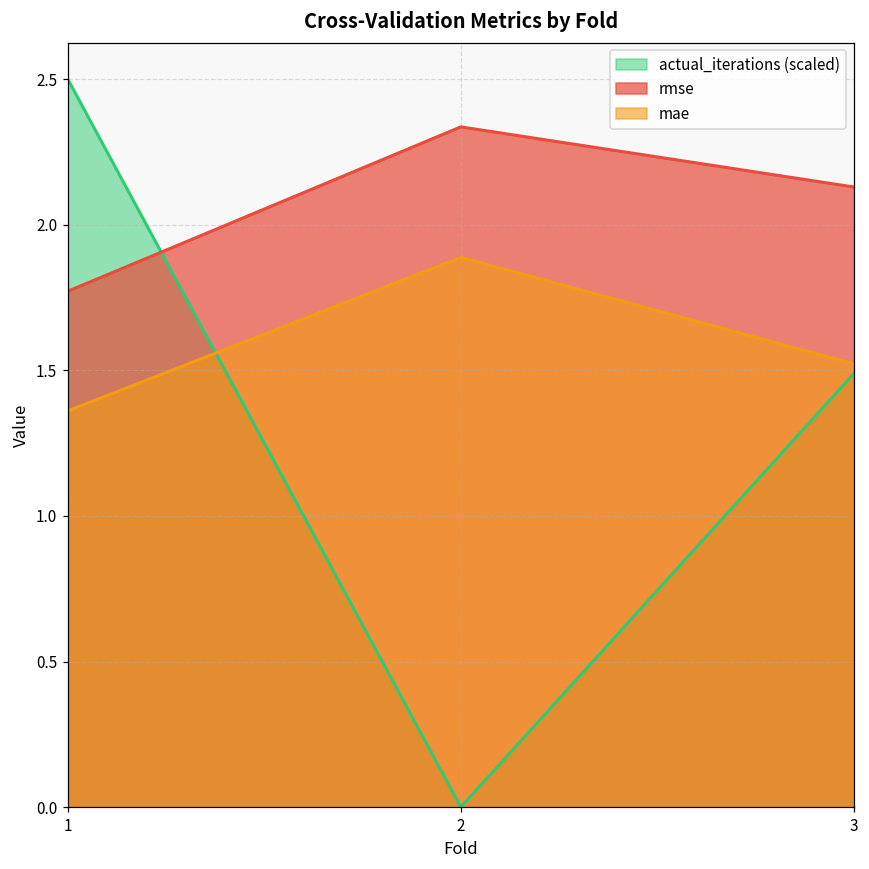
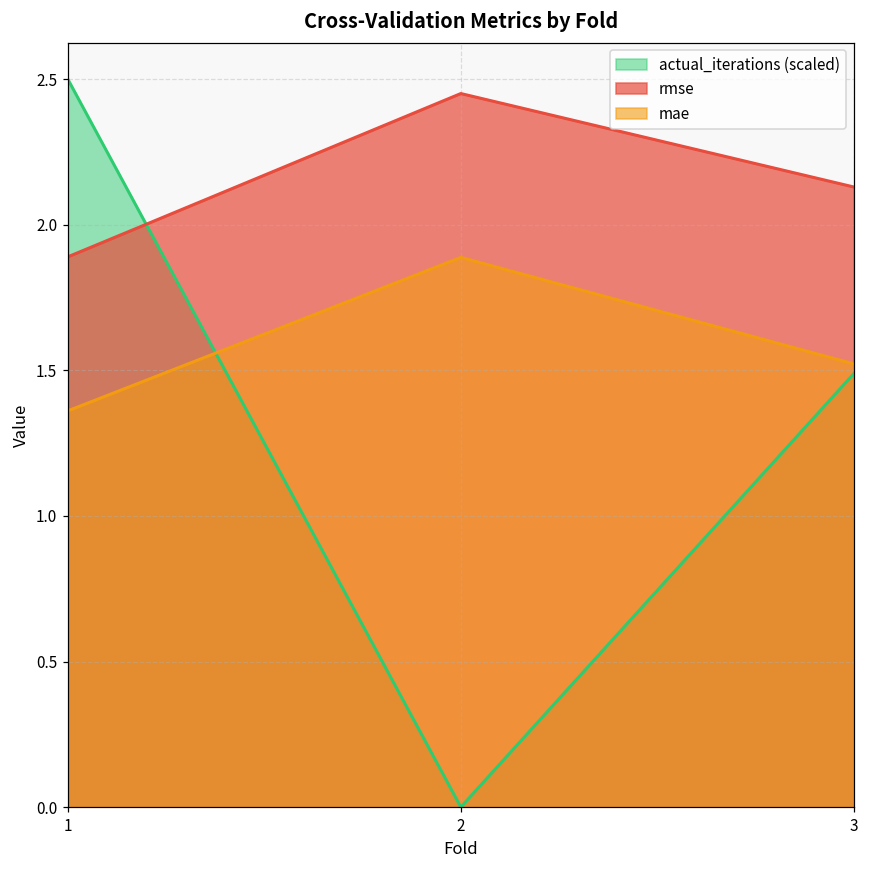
  {
    "actual_iterations (scaled)": {
      "1": 2.50,
      "2": 0.00,
      "3": 1.49
    },
    "rmse": {
-     "1": 1.77,
-     "2": 2.34,
+     "1": 1.89,
+     "2": 2.45,
      "3": 2.13
    },
    "mae": {
      "1": 1.36,
      "2": 1.89,
      "3": 1.52
    }
  }
